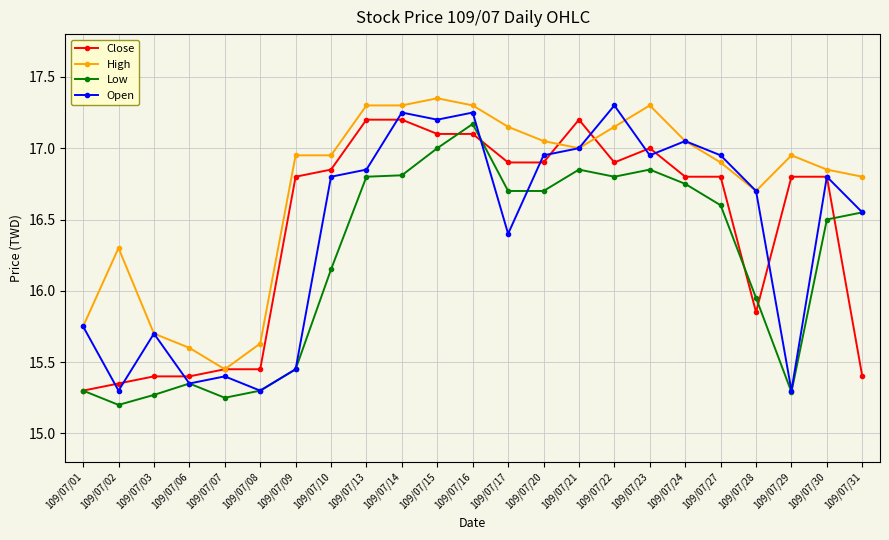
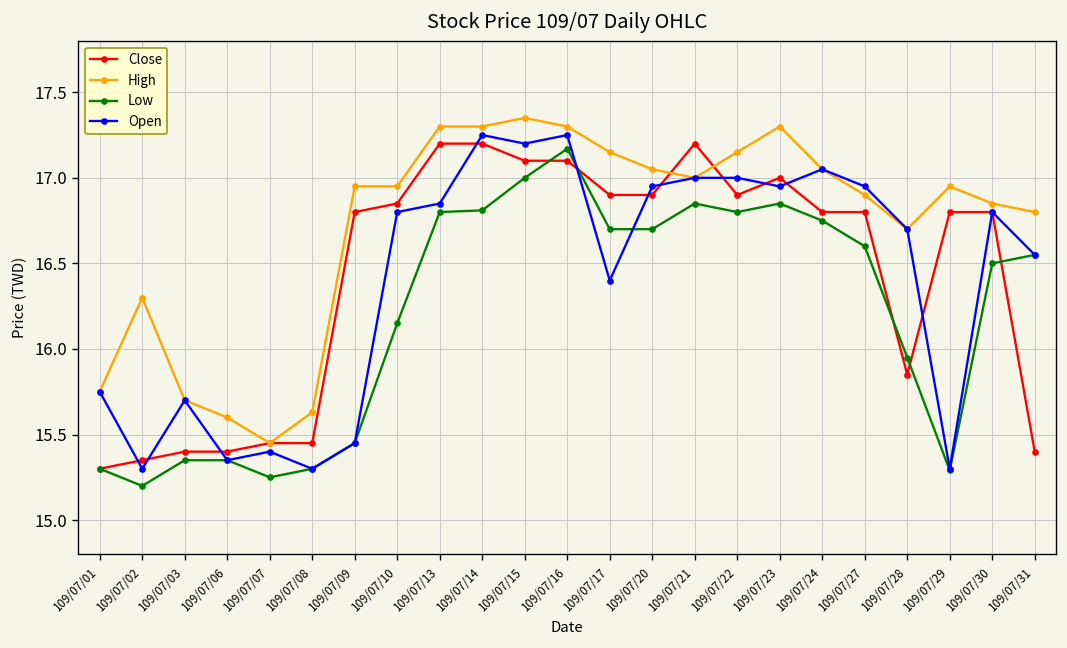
  {
    "Close": {
      "109/07/02": 15.35,
      "109/07/03": 15.40,
      "109/07/06": 15.40,
      "109/07/08": 15.45,
      "109/07/09": 16.80,
      "109/07/10": 16.85,
      "109/07/13": 17.20,
      "109/07/14": 17.20,
      "109/07/15": 17.10,
      "109/07/16": 17.10,
      "109/07/17": 16.90,
      "109/07/20": 16.90,
      "109/07/21": 17.20,
      "109/07/22": 16.90,
      "109/07/23": 17.00,
      "109/07/24": 16.80,
      "109/07/27": 16.80,
      "109/07/28": 15.85,
      "109/07/29": 16.80,
      "109/07/31": 15.40
    },
    "High": {
      "109/07/02": 16.30,
      "109/07/06": 15.60,
      "109/07/08": 15.63,
      "109/07/09": 16.95,
      "109/07/10": 16.95,
      "109/07/13": 17.30,
      "109/07/14": 17.30,
      "109/07/15": 17.35,
      "109/07/16": 17.30,
      "109/07/17": 17.15,
      "109/07/20": 17.05,
      "109/07/22": 17.15,
      "109/07/23": 17.30,
      "109/07/27": 16.90,
      "109/07/29": 16.95,
      "109/07/30": 16.85,
      "109/07/31": 16.80
    },
    "Low": {
      "109/07/02": 15.20,
-     "109/07/03": 15.27,
+     "109/07/03": 15.35,
      "109/07/07": 15.25,
      "109/07/10": 16.15,
      "109/07/13": 16.80,
      "109/07/14": 16.81,
      "109/07/15": 17.00,
      "109/07/16": 17.17,
      "109/07/17": 16.70,
      "109/07/20": 16.70,
      "109/07/21": 16.85,
      "109/07/22": 16.80,
      "109/07/23": 16.85,
      "109/07/24": 16.75,
      "109/07/27": 16.60,
      "109/07/28": 15.95,
      "109/07/30": 16.50
    },
    "Open": {
      "109/07/02": 15.3,
      "109/07/07": 15.4,
      "109/07/10": 16.8,
      "109/07/13": 16.85,
      "109/07/14": 17.25,
      "109/07/15": 17.2,
      "109/07/16": 17.25,
      "109/07/17": 16.4,
      "109/07/20": 16.95,
-     "109/07/22": 17.3,
+     "109/07/22": 17.0,
      "109/07/23": 16.95,
      "109/07/27": 16.95
    }
  }
